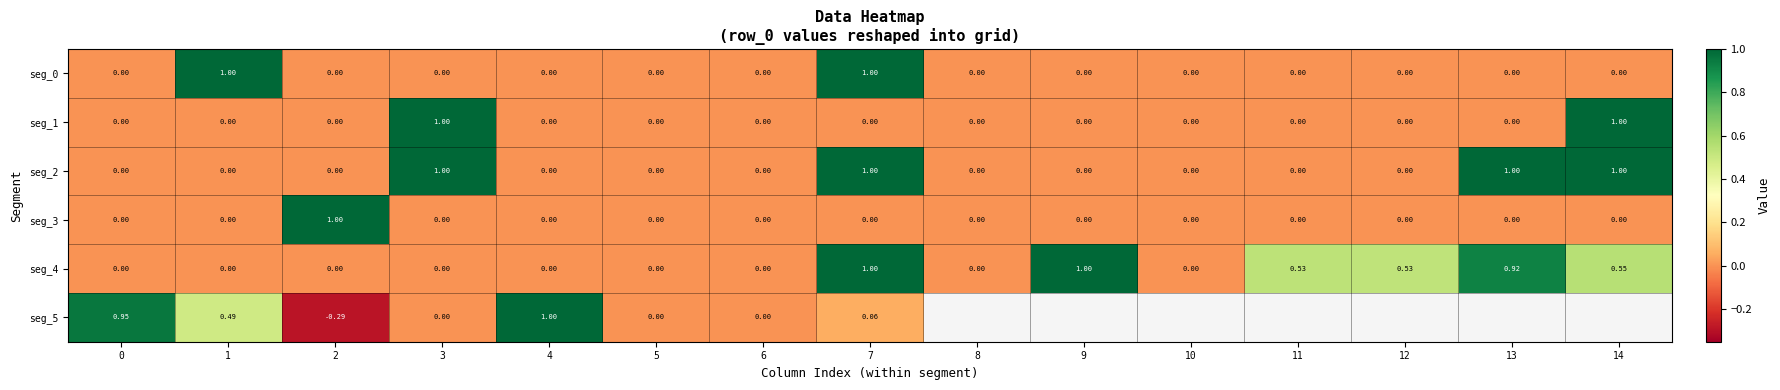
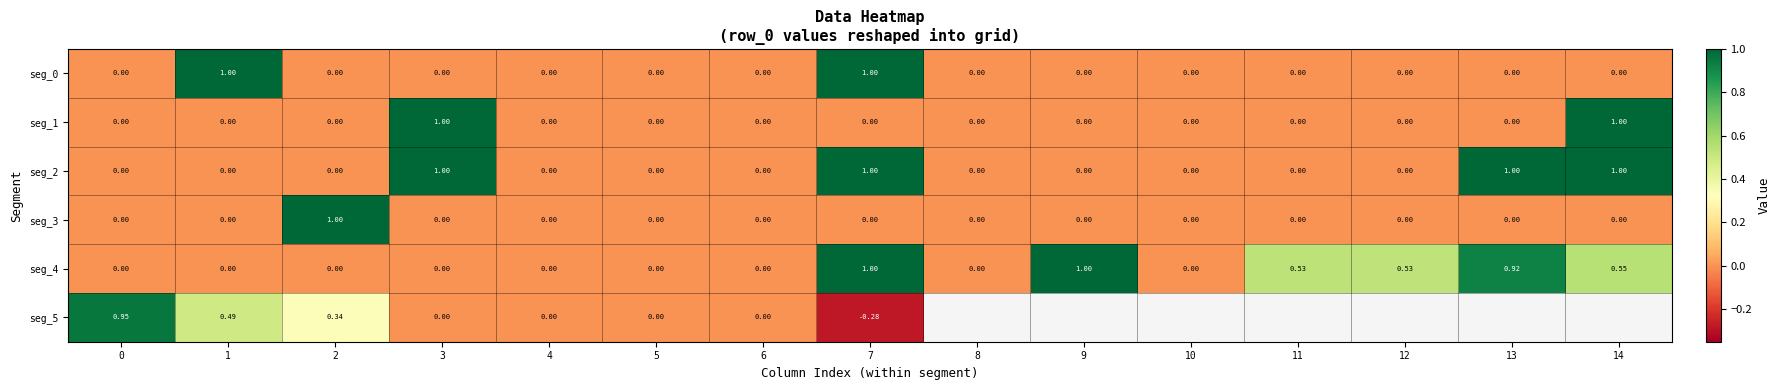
  {
    "seg_0": {
      "0": 0.00,
      "1": 1.00,
      "2": 0.00,
      "3": 0.00,
      "4": 0.00,
      "5": 0.00,
      "6": 0.00,
      "7": 1.00,
      "8": 0.00,
      "9": 0.00,
      "10": 0.00,
      "11": 0.00,
      "12": 0.00,
      "13": 0.00,
      "14": 0.00
    },
    "seg_1": {
      "0": 0.00,
      "1": 0.00,
      "2": 0.00,
      "3": 1.00,
      "4": 0.00,
      "5": 0.00,
      "6": 0.00,
      "7": 0.00,
      "8": 0.00,
      "9": 0.00,
      "10": 0.00,
      "11": 0.00,
      "12": 0.00,
      "13": 0.00,
      "14": 1.00
    },
    "seg_2": {
      "0": 0.00,
      "1": 0.00,
      "2": 0.00,
      "3": 1.00,
      "4": 0.00,
      "5": 0.00,
      "6": 0.00,
      "7": 1.00,
      "8": 0.00,
      "9": 0.00,
      "10": 0.00,
      "11": 0.00,
      "12": 0.00,
      "13": 1.00,
      "14": 1.00
    },
    "seg_3": {
      "0": 0.00,
      "1": 0.00,
      "2": 1.00,
      "3": 0.00,
      "4": 0.00,
      "5": 0.00,
      "6": 0.00,
      "7": 0.00,
      "8": 0.00,
      "9": 0.00,
      "10": 0.00,
      "11": 0.00,
      "12": 0.00,
      "13": 0.00,
      "14": 0.00
    },
    "seg_4": {
      "0": 0.00,
      "1": 0.00,
      "2": 0.00,
      "3": 0.00,
      "4": 0.00,
      "5": 0.00,
      "6": 0.00,
      "7": 1.00,
      "8": 0.00,
      "9": 1.00,
      "10": 0.00,
      "11": 0.53,
      "12": 0.53,
      "13": 0.92,
      "14": 0.55
    },
    "seg_5": {
      "0": 0.95,
      "1": 0.49,
-     "2": -0.29,
+     "2": 0.34,
      "3": 0.00,
-     "4": 1.00,
+     "4": 0.00,
      "5": 0.00,
      "6": 0.00,
-     "7": 0.06
+     "7": -0.28
    }
  }
